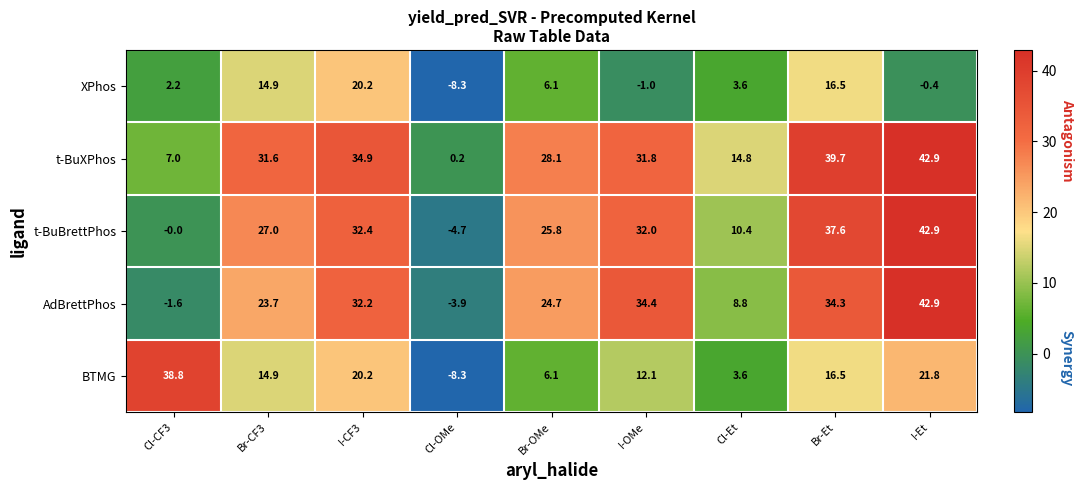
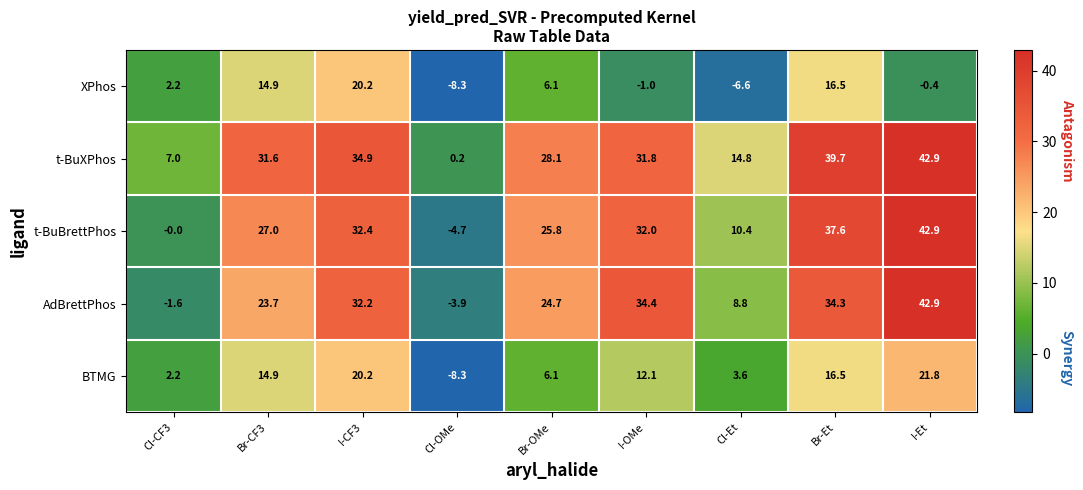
  {
    "XPhos": {
      "Cl-CF3": 2.2,
      "Br-CF3": 14.9,
      "I-CF3": 20.2,
      "Cl-OMe": -8.3,
      "Br-OMe": 6.1,
      "I-OMe": -1.0,
-     "Cl-Et": 3.6,
+     "Cl-Et": -6.6,
      "Br-Et": 16.5,
      "I-Et": -0.4
    },
    "t-BuXPhos": {
      "Cl-CF3": 7.0,
      "Br-CF3": 31.6,
      "I-CF3": 34.9,
      "Cl-OMe": 0.2,
      "Br-OMe": 28.1,
      "I-OMe": 31.8,
      "Cl-Et": 14.8,
      "Br-Et": 39.7,
      "I-Et": 42.9
    },
    "t-BuBrettPhos": {
      "Cl-CF3": -0.0,
      "Br-CF3": 27.0,
      "I-CF3": 32.4,
      "Cl-OMe": -4.7,
      "Br-OMe": 25.8,
      "I-OMe": 32.0,
      "Cl-Et": 10.4,
      "Br-Et": 37.6,
      "I-Et": 42.9
    },
    "AdBrettPhos": {
      "Cl-CF3": -1.6,
      "Br-CF3": 23.7,
      "I-CF3": 32.2,
      "Cl-OMe": -3.9,
      "Br-OMe": 24.7,
      "I-OMe": 34.4,
      "Cl-Et": 8.8,
      "Br-Et": 34.3,
      "I-Et": 42.9
    },
    "BTMG": {
-     "Cl-CF3": 38.8,
+     "Cl-CF3": 2.2,
      "Br-CF3": 14.9,
      "I-CF3": 20.2,
      "Cl-OMe": -8.3,
      "Br-OMe": 6.1,
      "I-OMe": 12.1,
      "Cl-Et": 3.6,
      "Br-Et": 16.5,
      "I-Et": 21.8
    }
  }
